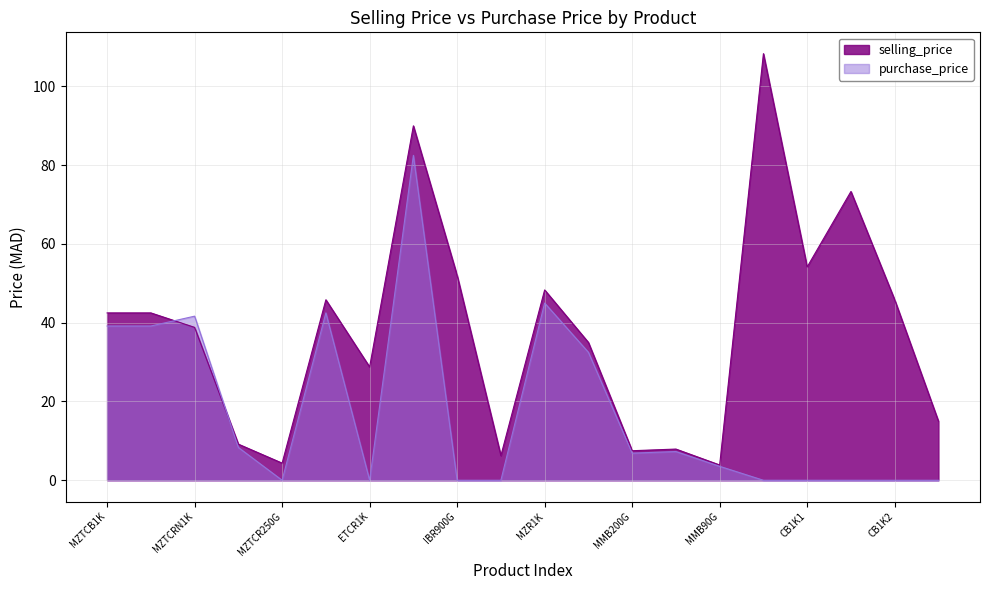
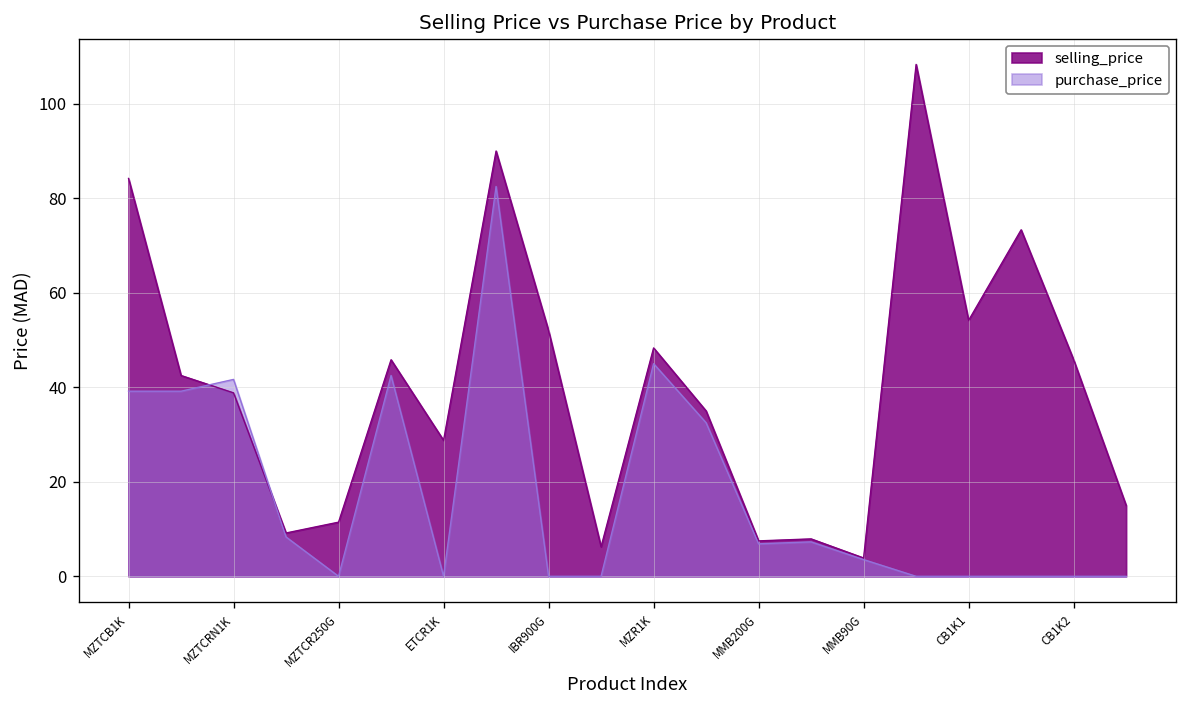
  {
    "selling_price": {
-     "MZTCB1K": 43,
+     "MZTCB1K": 84,
      "MZTCRN1K": 39,
-     "MZTCR250G": 4,
+     "MZTCR250G": 11,
      "ETCR1K": 29,
      "IBR900G": 52,
      "MZR1K": 48,
      "CB1K1": 54,
      "CB1K2": 46
    },
    "purchase_price": {
      "MZTCB1K": 39,
      "MZTCRN1K": 42,
      "MZTCR250G": 0,
      "ETCR1K": 0,
      "IBR900G": 0,
      "MZR1K": 45,
      "CB1K1": 0,
      "CB1K2": 0
    }
  }
